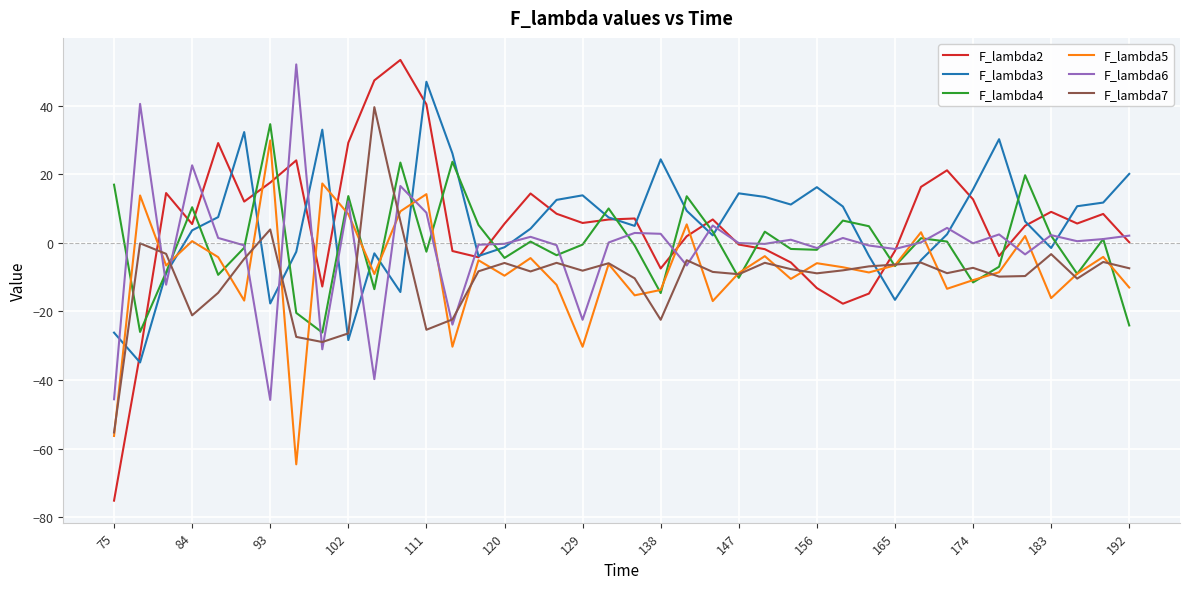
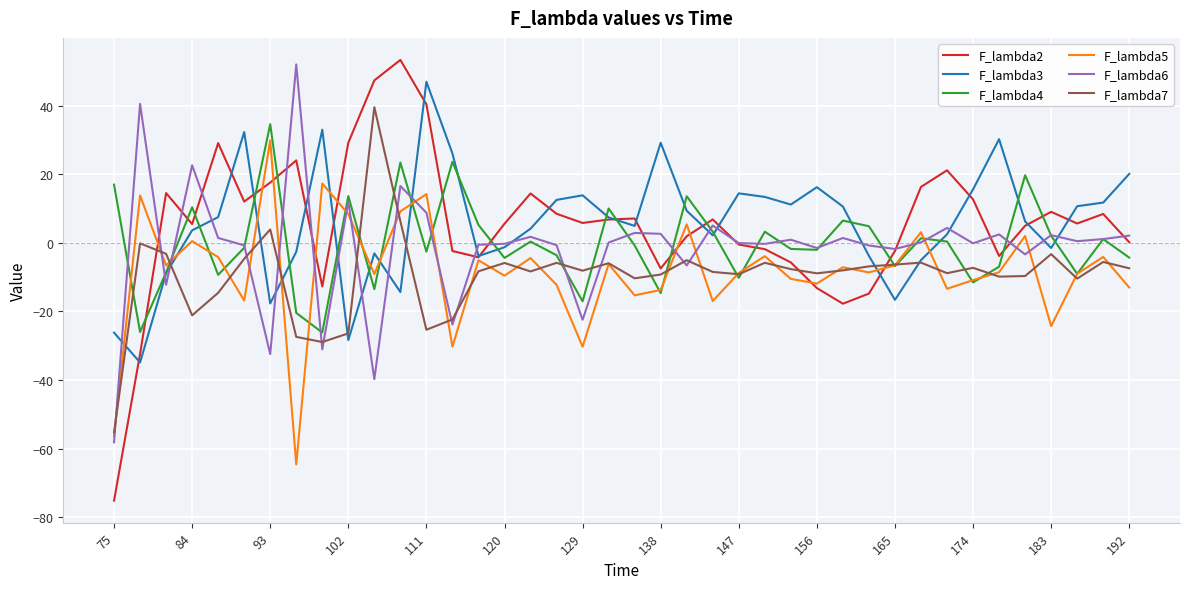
  {
    "F_lambda2": {
      "75": -75,
      "84": 5,
      "93": 18,
      "102": 29,
      "111": 40,
      "120": 6,
      "129": 6,
      "138": -7,
      "156": -13,
      "174": 13,
      "183": 9,
      "192": 0
    },
    "F_lambda3": {
      "75": -26,
      "84": 4,
      "93": -18,
      "102": -28,
      "111": 47,
      "120": -1,
      "129": 14,
-     "138": 24,
+     "138": 29,
      "147": 14,
      "156": 16,
      "165": -17,
      "174": 16,
      "183": -2,
      "192": 20
    },
    "F_lambda4": {
      "75": 17,
      "84": 10,
      "93": 35,
      "102": 14,
      "111": -3,
      "120": -4,
-     "129": -1,
+     "129": -17,
      "138": -15,
      "147": -10,
-     "192": -24
+     "192": -4
    },
    "F_lambda5": {
      "75": -56,
      "84": 0,
      "93": 30,
      "102": 8,
      "111": 14,
      "120": -10,
      "129": -30,
      "138": -14,
-     "156": -6,
-     "183": -16,
+     "156": -12,
+     "183": -24,
      "192": -13
    },
    "F_lambda6": {
-     "75": -46,
+     "75": -58,
      "84": 23,
-     "93": -46,
+     "93": -32,
      "102": 12,
      "111": 9,
      "120": 0,
      "129": -22,
      "138": 3,
      "174": 0,
      "192": 2
    },
    "F_lambda7": {
      "75": -55,
      "84": -21,
      "93": 4,
      "102": -26,
      "111": -25,
      "120": -6,
      "129": -8,
-     "138": -22,
+     "138": -9,
      "156": -9,
      "174": -7,
      "183": -3,
      "192": -7
    }
  }
